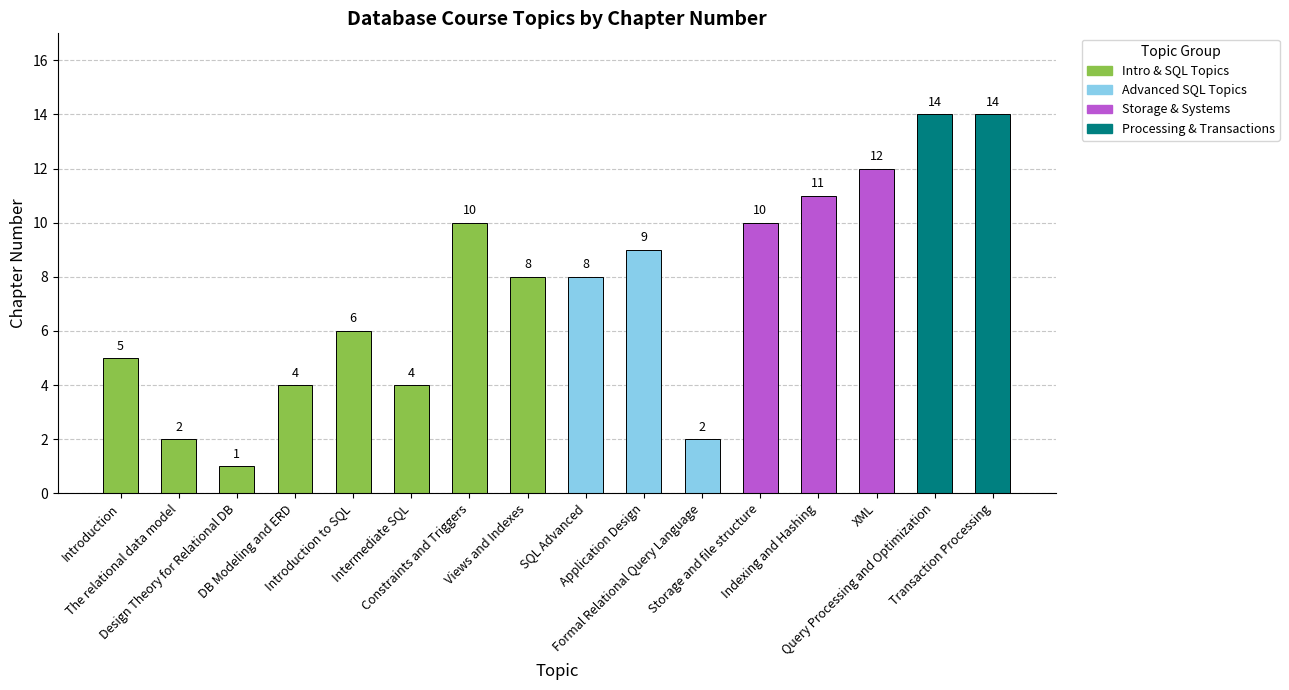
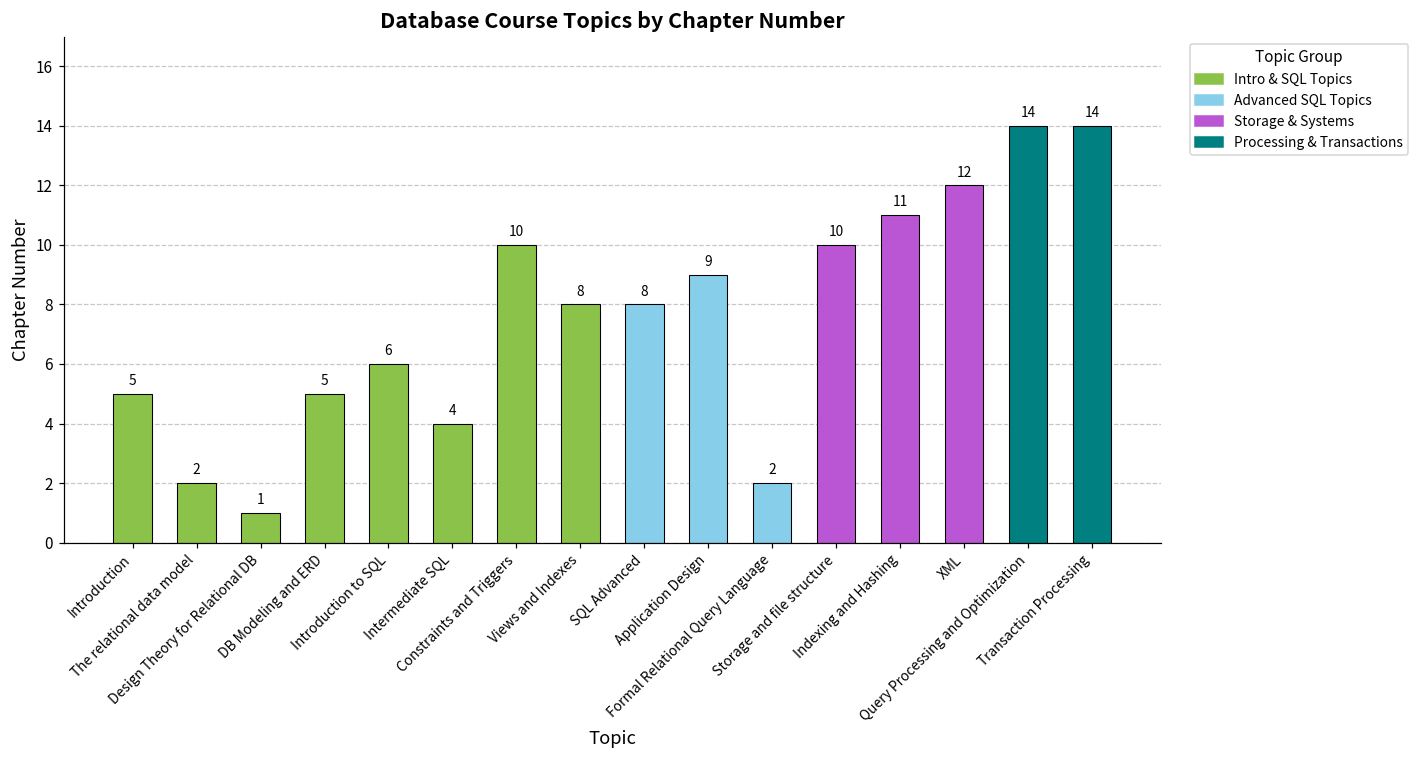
  {
    "Introduction": 5,
    "The relational data model": 2,
    "Design Theory for Relational DB": 1,
-   "DB Modeling and ERD": 4,
+   "DB Modeling and ERD": 5,
    "Introduction to SQL": 6,
    "Intermediate SQL": 4,
    "Constraints and Triggers": 10,
    "Views and Indexes": 8,
    "SQL Advanced": 8,
    "Application Design": 9,
    "Formal Relational Query Language": 2,
    "Storage and file structure": 10,
    "Indexing and Hashing": 11,
    "XML": 12,
    "Query Processing and Optimization": 14,
    "Transaction Processing": 14
  }
